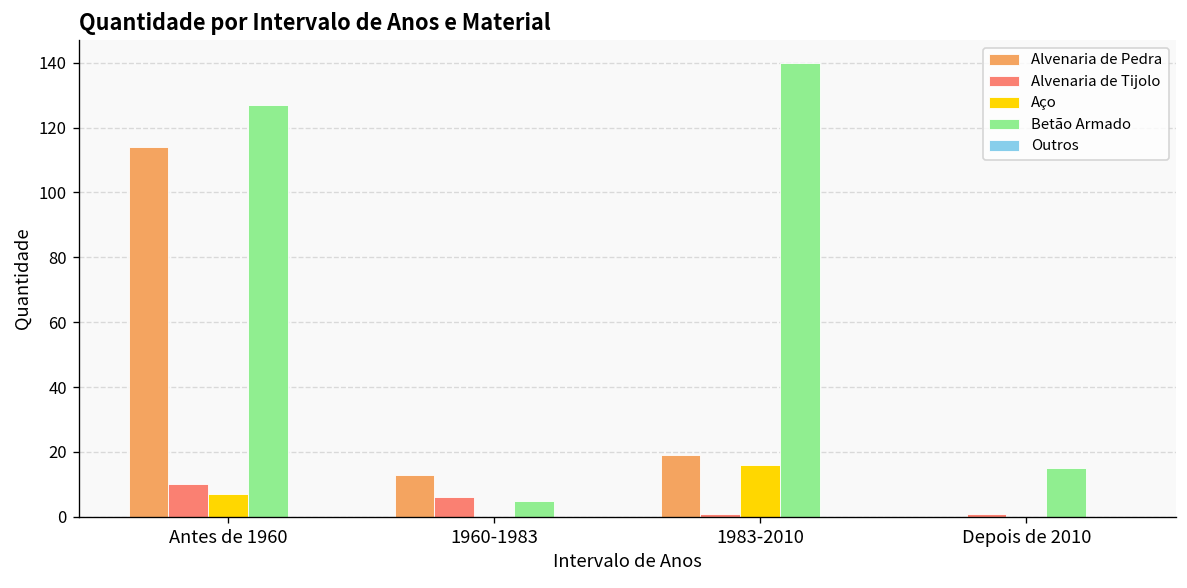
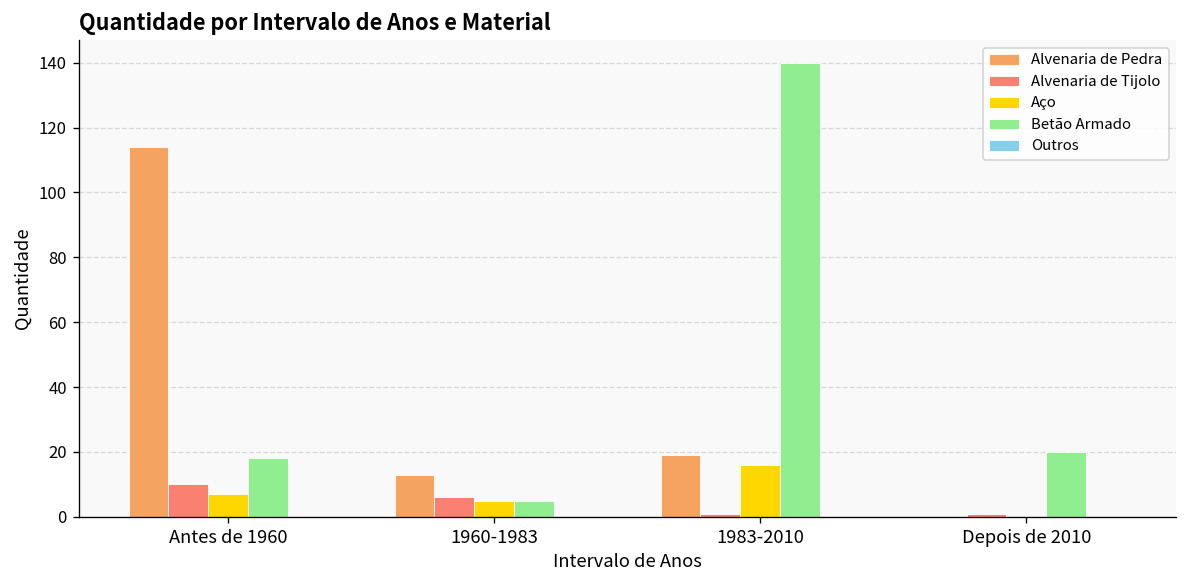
  {
    "Aço": {
      "Antes de 1960": 7,
-     "1960-1983": 0,
+     "1960-1983": 5,
      "1983-2010": 16,
      "Depois de 2010": 0
    },
    "Betão Armado": {
-     "Antes de 1960": 127,
+     "Antes de 1960": 18,
      "1960-1983": 5,
      "1983-2010": 140,
-     "Depois de 2010": 15
+     "Depois de 2010": 20
    },
    "Outros": {
      "Antes de 1960": 0,
      "1960-1983": 0,
      "1983-2010": 0,
      "Depois de 2010": 0
    }
  }
